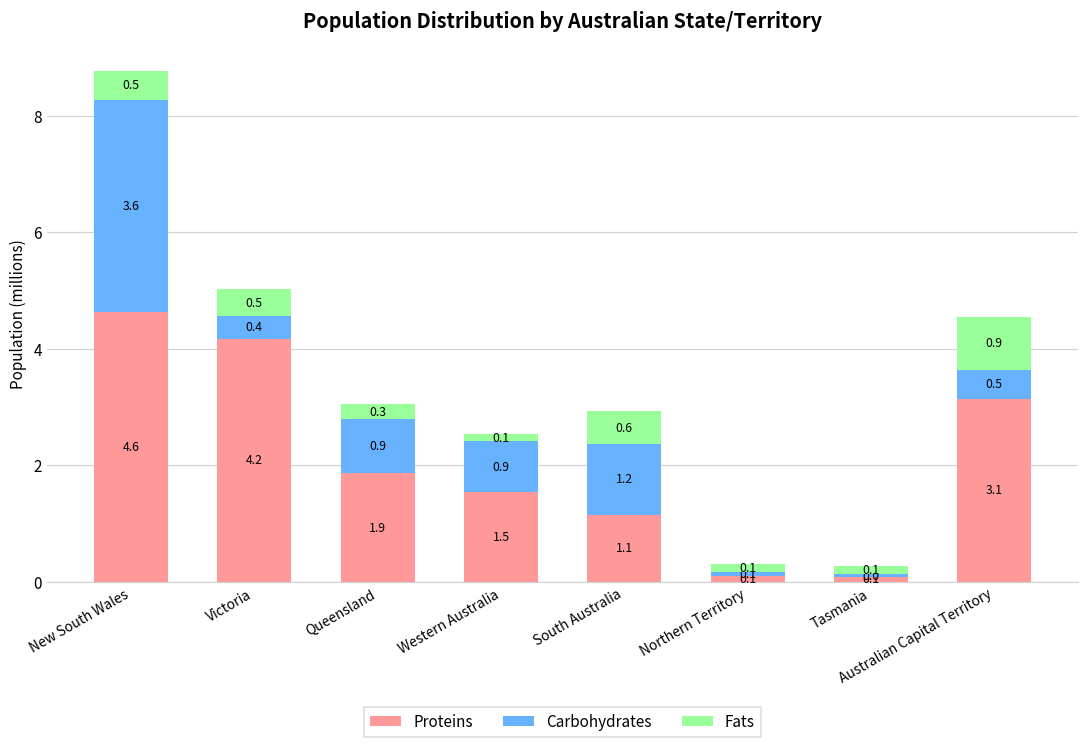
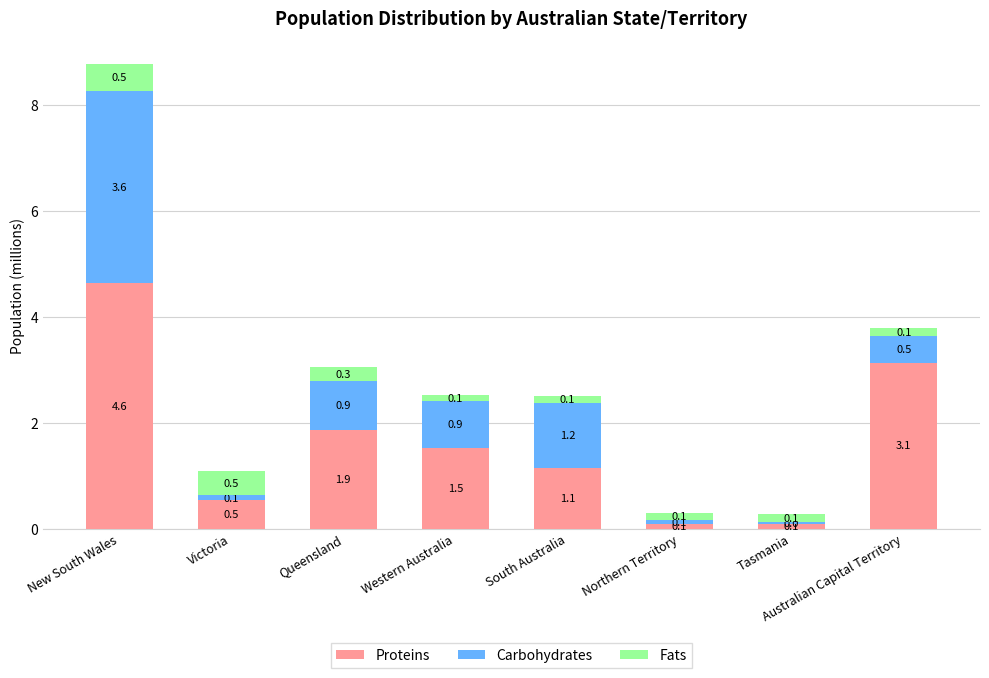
  {
    "Proteins": {
      "New South Wales": 4.6,
-     "Victoria": 4.2,
+     "Victoria": 0.5,
      "Queensland": 1.9,
      "Western Australia": 1.5,
      "South Australia": 1.1,
      "Australian Capital Territory": 3.1
    },
    "Carbohydrates": {
      "New South Wales": 3.6,
-     "Victoria": 0.4,
+     "Victoria": 0.1,
      "Queensland": 0.9,
      "Western Australia": 0.9,
      "South Australia": 1.2,
      "Australian Capital Territory": 0.5
    },
    "Fats": {
      "New South Wales": 0.5,
      "Victoria": 0.5,
      "Queensland": 0.3,
      "Western Australia": 0.1,
-     "South Australia": 0.6,
-     "Australian Capital Territory": 0.9
+     "South Australia": 0.1,
+     "Australian Capital Territory": 0.1
    }
  }
